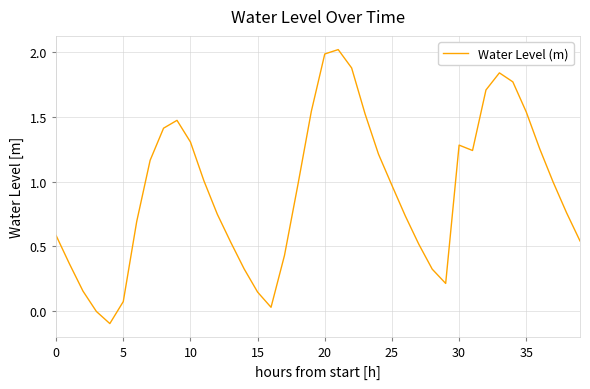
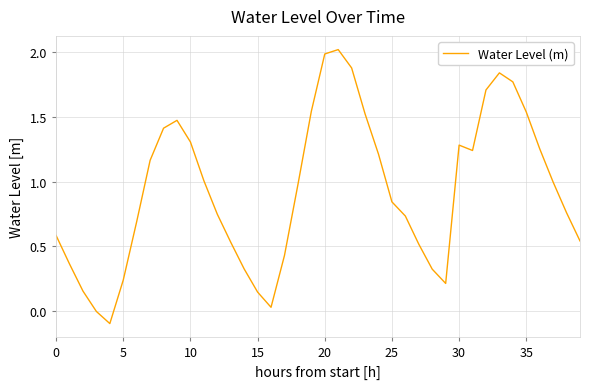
  {
    "0": 0.58,
-   "5": 0.07,
+   "5": 0.24,
    "10": 1.31,
    "15": 0.14,
    "20": 1.99,
-   "25": 0.97,
+   "25": 0.84,
    "30": 1.28,
    "35": 1.54
  }
